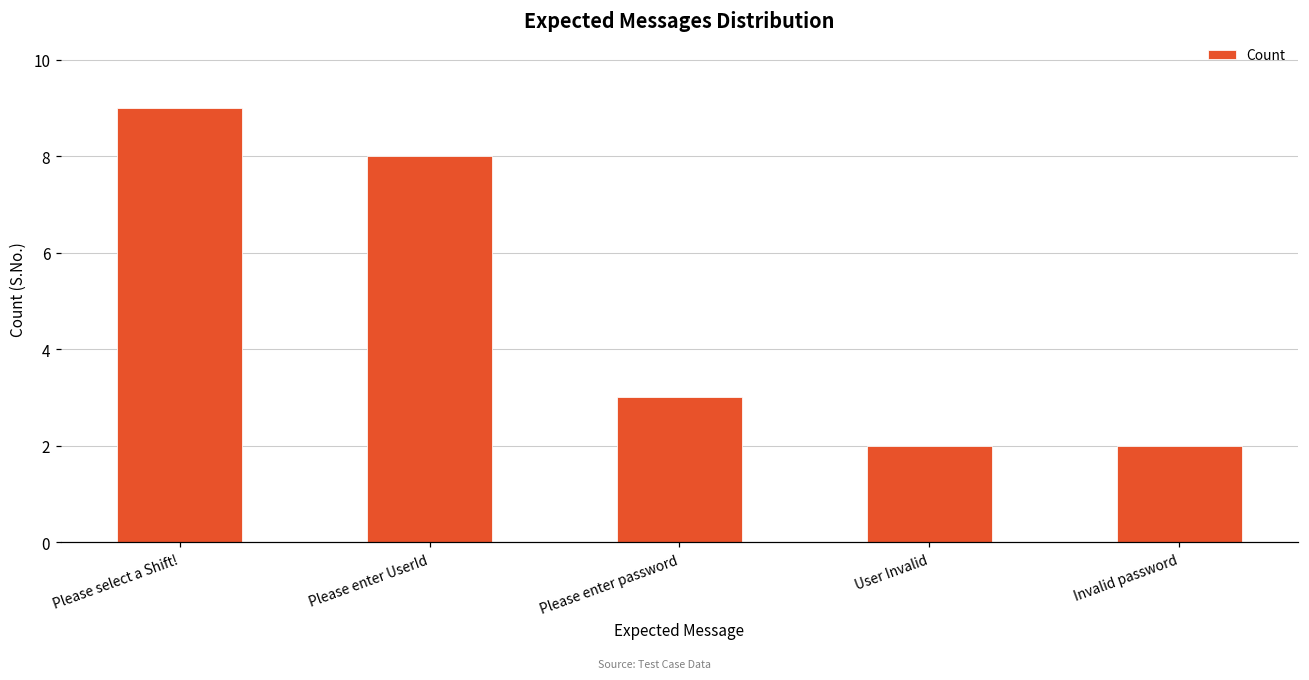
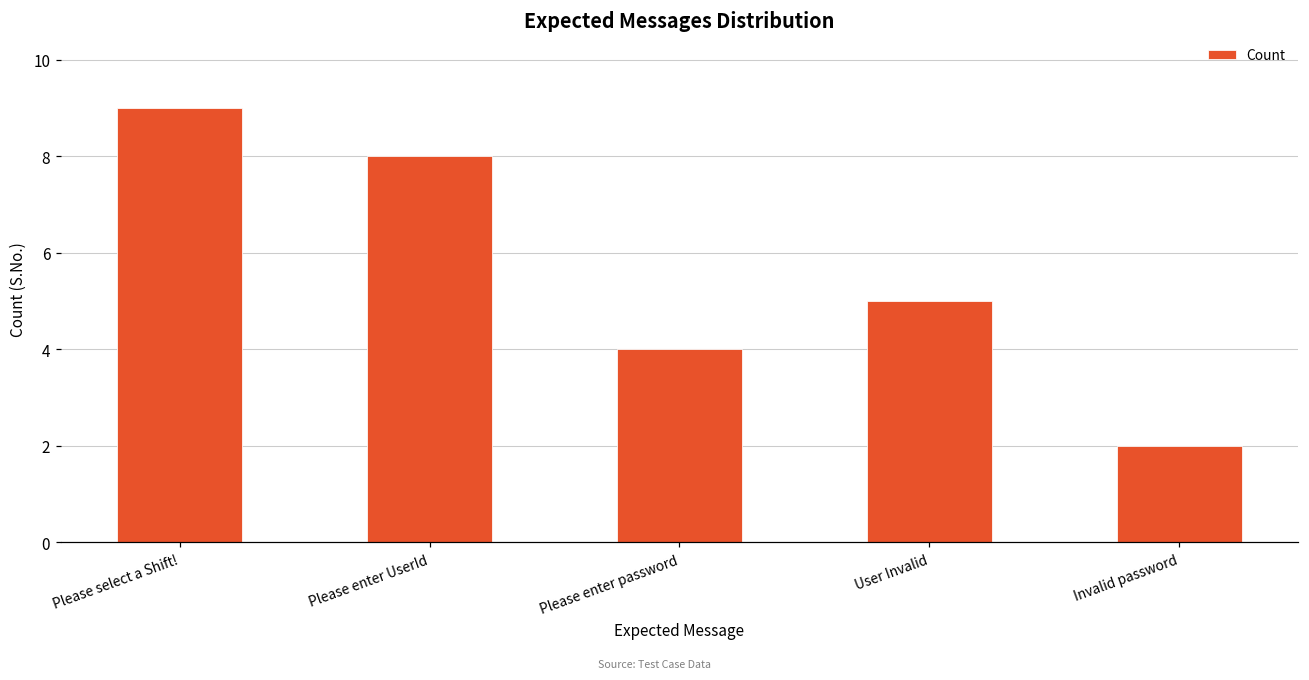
  {
    "Please select a Shift!": 9,
    "Please enter UserId": 8,
-   "Please enter password": 3,
-   "User Invalid": 2,
+   "Please enter password": 4,
+   "User Invalid": 5,
    "Invalid password": 2
  }
